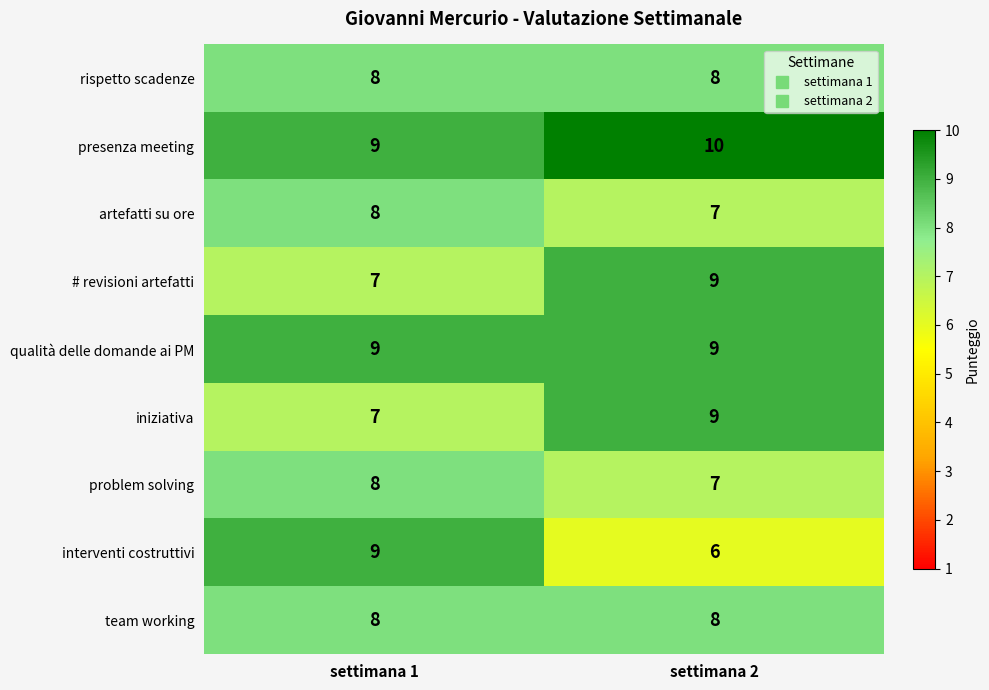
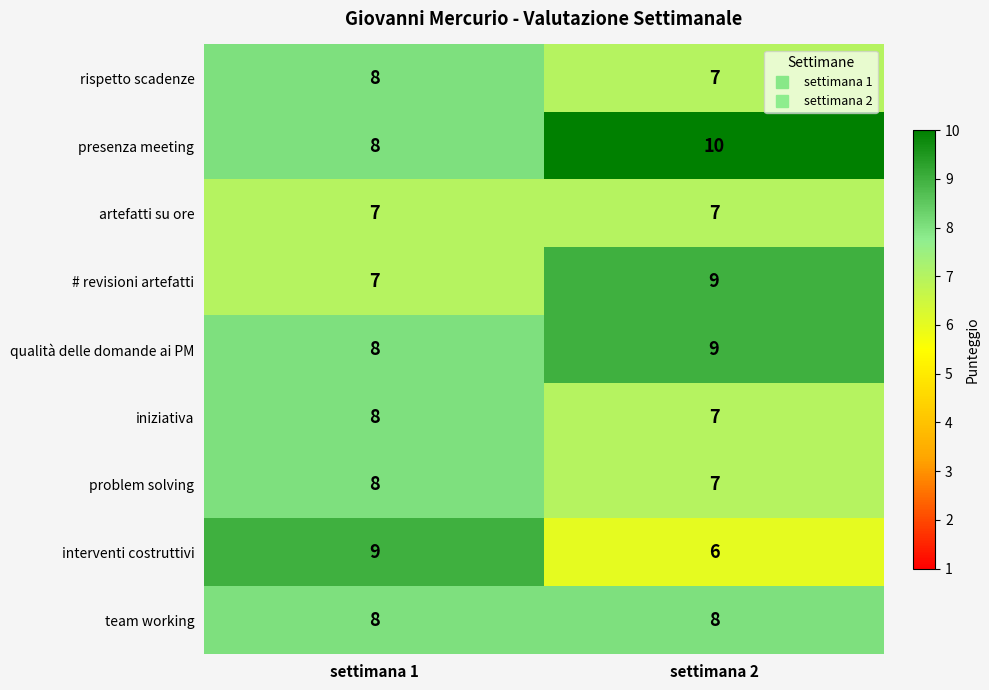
  {
    "rispetto scadenze": {
      "settimana 1": 8,
-     "settimana 2": 8
+     "settimana 2": 7
    },
    "presenza meeting": {
-     "settimana 1": 9,
+     "settimana 1": 8,
      "settimana 2": 10
    },
    "artefatti su ore": {
-     "settimana 1": 8,
+     "settimana 1": 7,
      "settimana 2": 7
    },
    "# revisioni artefatti": {
      "settimana 1": 7,
      "settimana 2": 9
    },
    "qualità delle domande ai PM": {
-     "settimana 1": 9,
+     "settimana 1": 8,
      "settimana 2": 9
    },
    "iniziativa": {
-     "settimana 1": 7,
-     "settimana 2": 9
+     "settimana 1": 8,
+     "settimana 2": 7
    },
    "problem solving": {
      "settimana 1": 8,
      "settimana 2": 7
    },
    "interventi costruttivi": {
      "settimana 1": 9,
      "settimana 2": 6
    },
    "team working": {
      "settimana 1": 8,
      "settimana 2": 8
    }
  }
